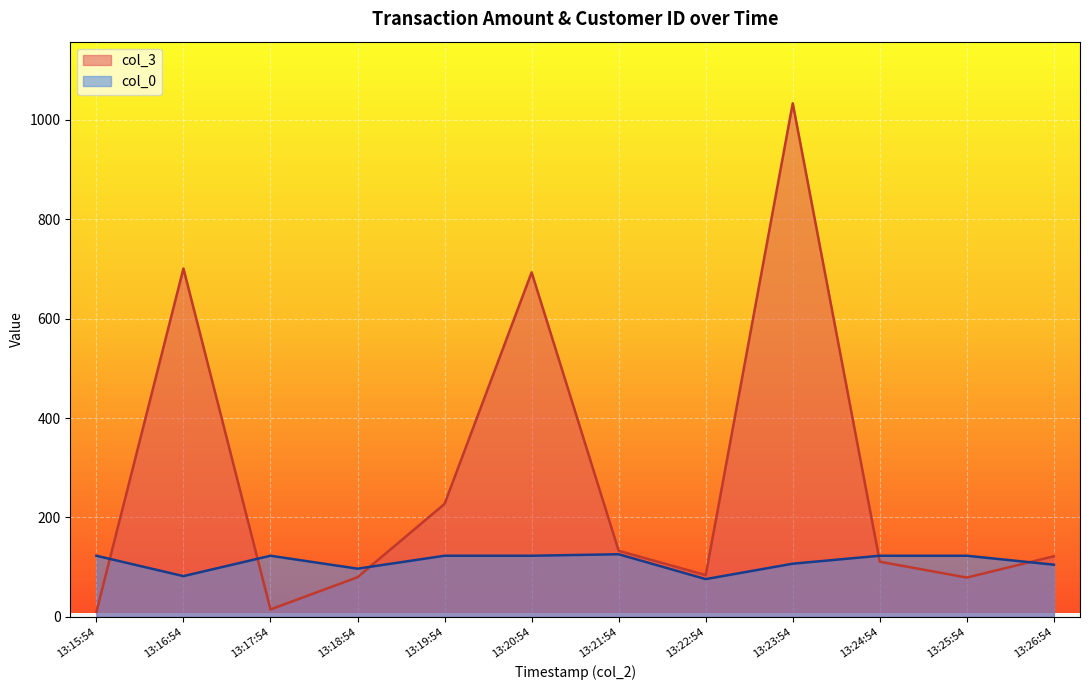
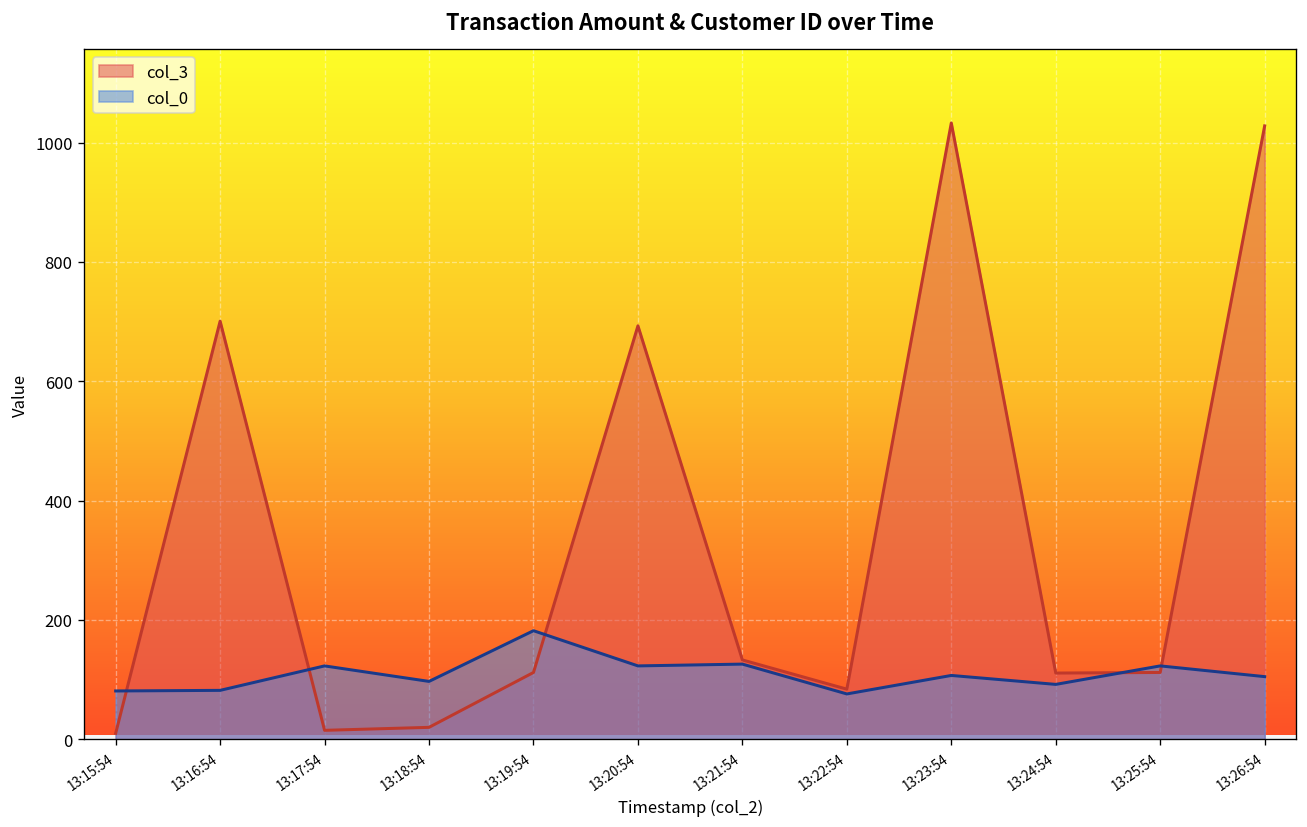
  {
    "col_3": {
      "13:15:54": 10,
      "13:16:54": 700,
      "13:17:54": 20,
-     "13:18:54": 80,
-     "13:19:54": 230,
+     "13:18:54": 20,
+     "13:19:54": 110,
      "13:20:54": 690,
      "13:21:54": 130,
      "13:22:54": 80,
      "13:23:54": 1030,
      "13:24:54": 110,
-     "13:25:54": 80,
-     "13:26:54": 120
+     "13:25:54": 110,
+     "13:26:54": 1030
    },
    "col_0": {
-     "13:15:54": 120,
+     "13:15:54": 80,
      "13:16:54": 80,
      "13:17:54": 120,
      "13:18:54": 100,
-     "13:19:54": 120,
+     "13:19:54": 180,
      "13:20:54": 120,
      "13:21:54": 130,
      "13:22:54": 80,
      "13:23:54": 110,
-     "13:24:54": 120,
+     "13:24:54": 90,
      "13:25:54": 120,
      "13:26:54": 110
    }
  }
